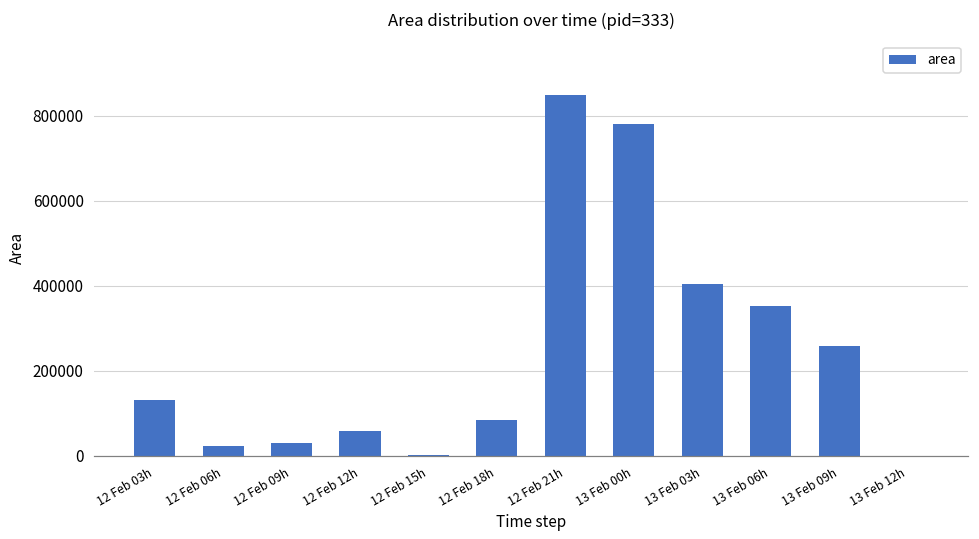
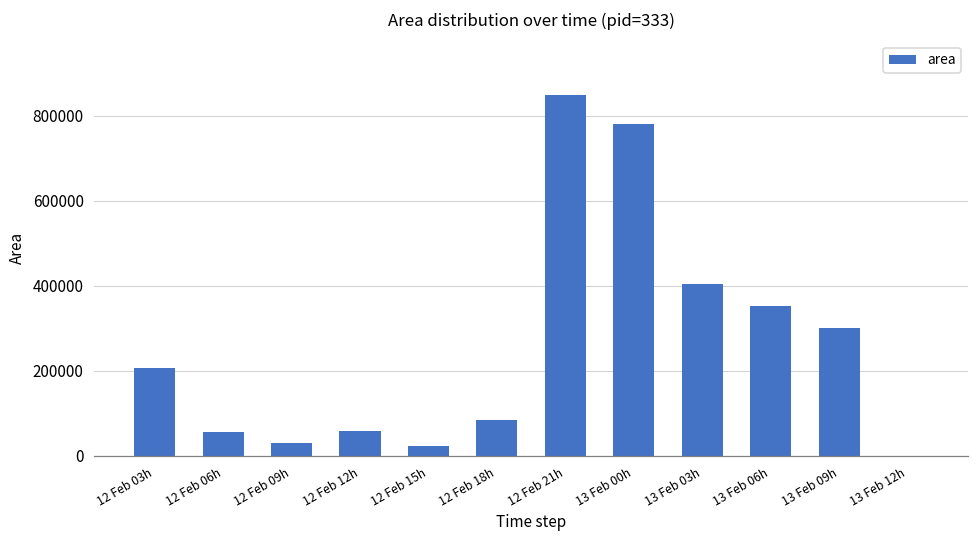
  {
-   "12 Feb 03h": 130000,
-   "12 Feb 06h": 20000,
+   "12 Feb 03h": 210000,
+   "12 Feb 06h": 60000,
    "12 Feb 09h": 30000,
    "12 Feb 12h": 60000,
-   "12 Feb 15h": 0,
+   "12 Feb 15h": 20000,
    "12 Feb 18h": 80000,
    "12 Feb 21h": 850000,
    "13 Feb 00h": 780000,
    "13 Feb 03h": 400000,
    "13 Feb 06h": 350000,
-   "13 Feb 09h": 260000,
+   "13 Feb 09h": 300000,
    "13 Feb 12h": 0
  }
